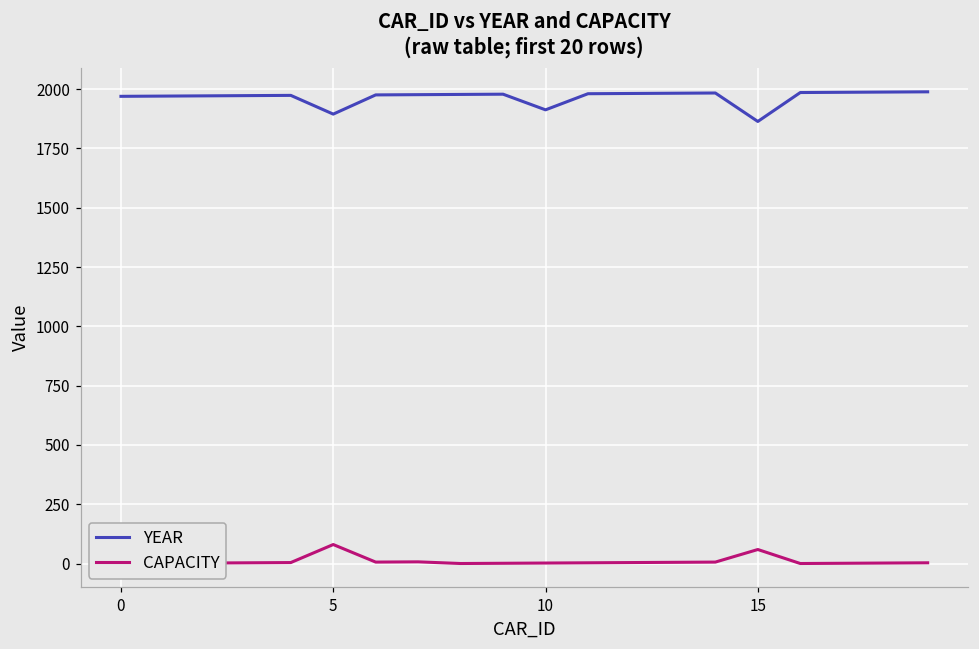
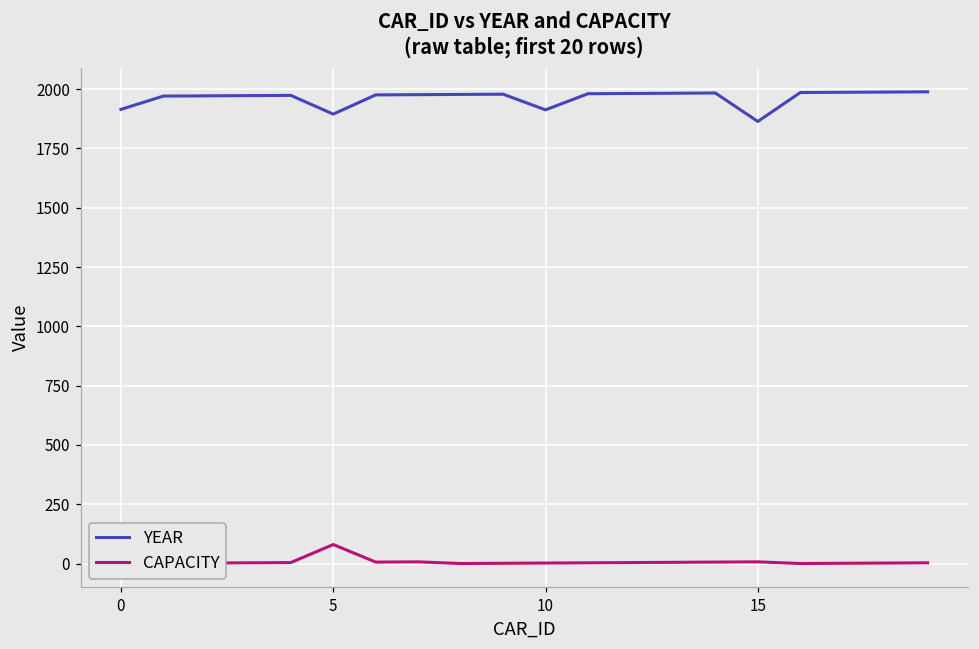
  {
    "YEAR": {
-     "0": 1970,
+     "0": 1920,
      "5": 1900,
      "10": 1910,
      "15": 1860
    },
    "CAPACITY": {
      "5": 80,
      "10": 0,
-     "15": 60
+     "15": 10
    }
  }
